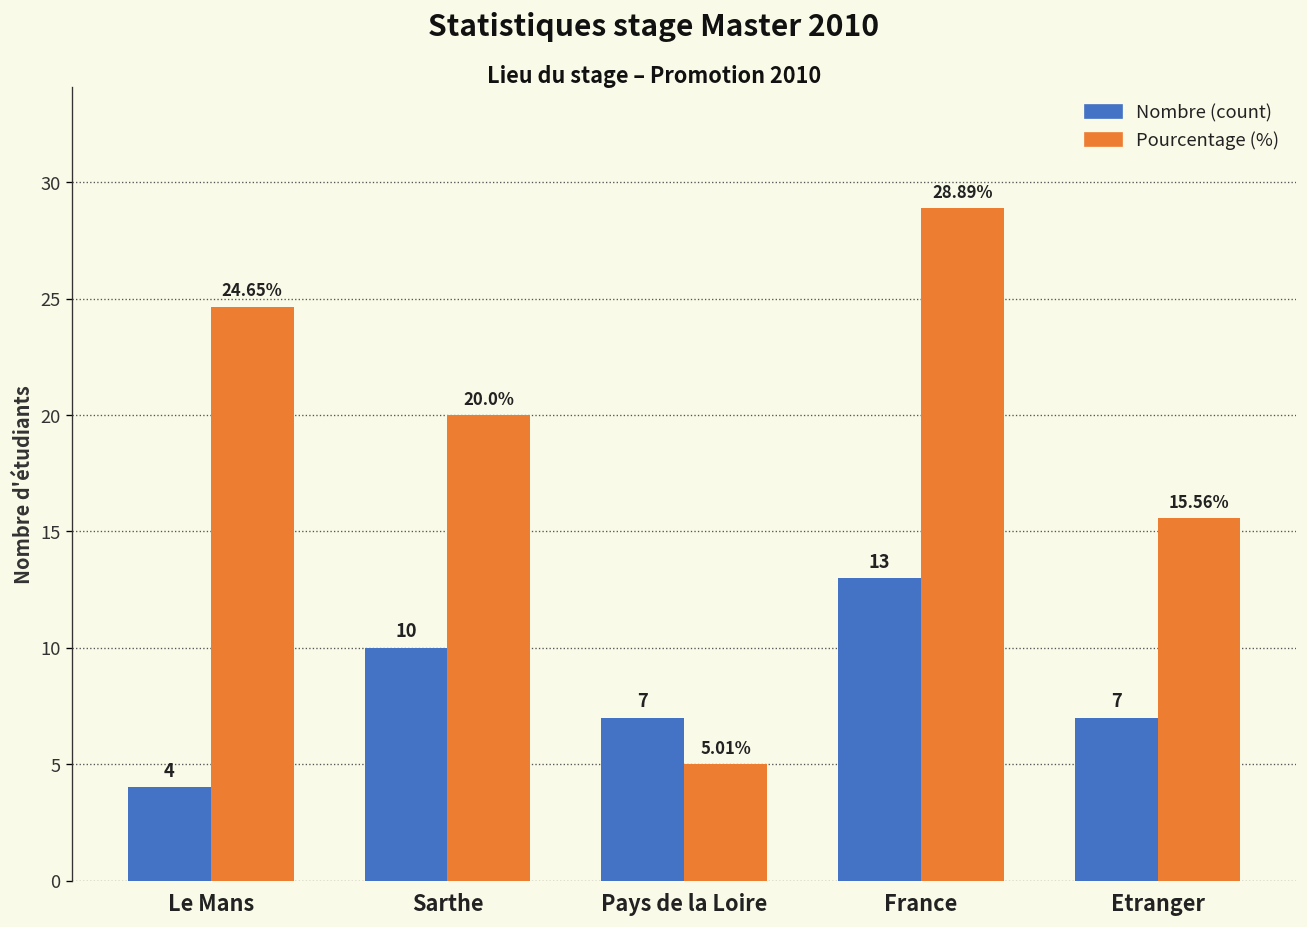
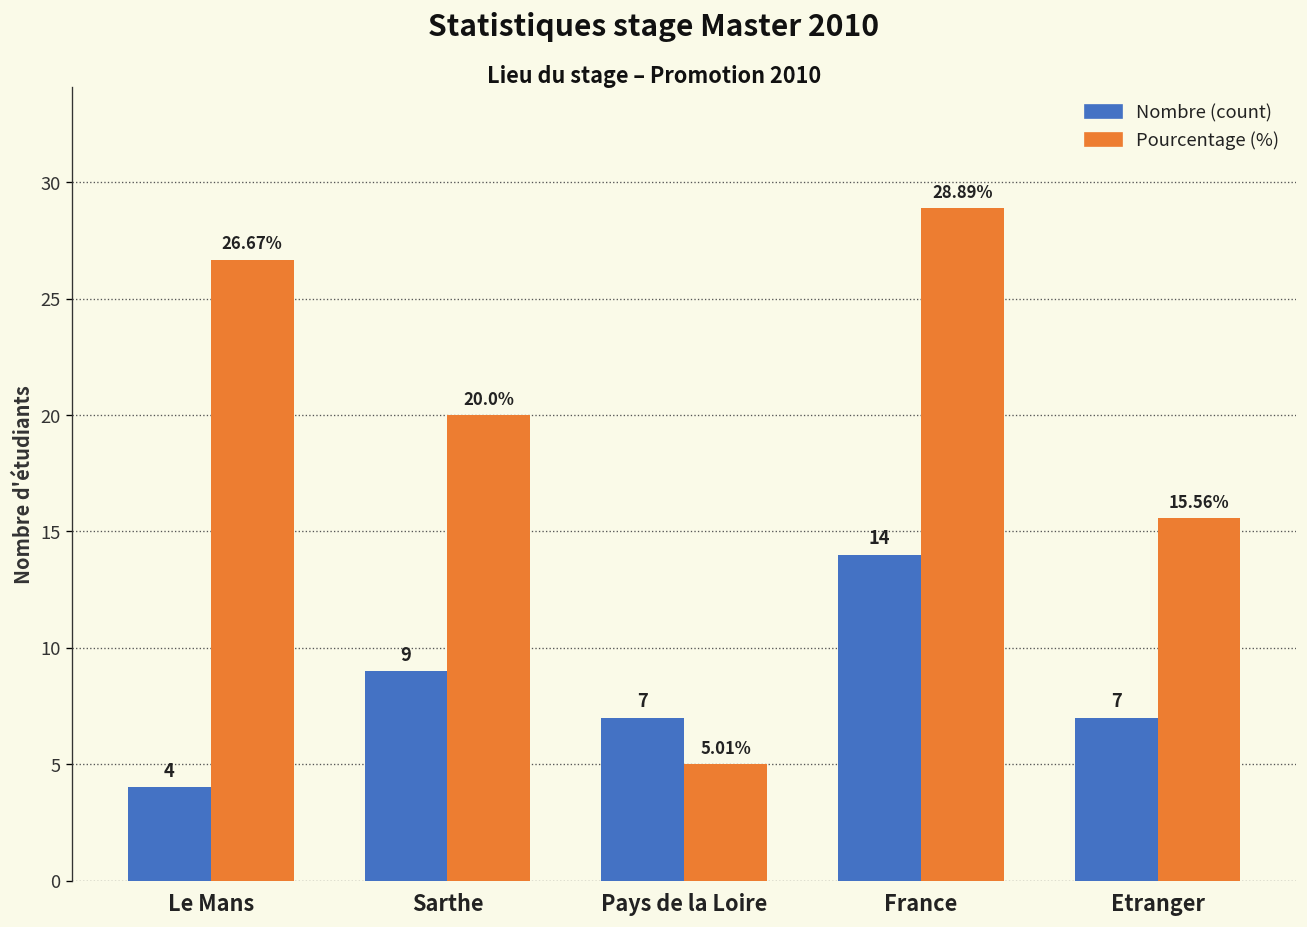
  {
    "Nombre (count)": {
      "Le Mans": "4",
-     "Sarthe": "10",
+     "Sarthe": "9",
      "Pays de la Loire": "7",
-     "France": "13",
+     "France": "14",
      "Etranger": "7"
    },
    "Pourcentage (%)": {
-     "Le Mans": "24.65%",
+     "Le Mans": "26.67%",
      "Sarthe": "20.0%",
      "Pays de la Loire": "5.01%",
      "France": "28.89%",
      "Etranger": "15.56%"
    }
  }
